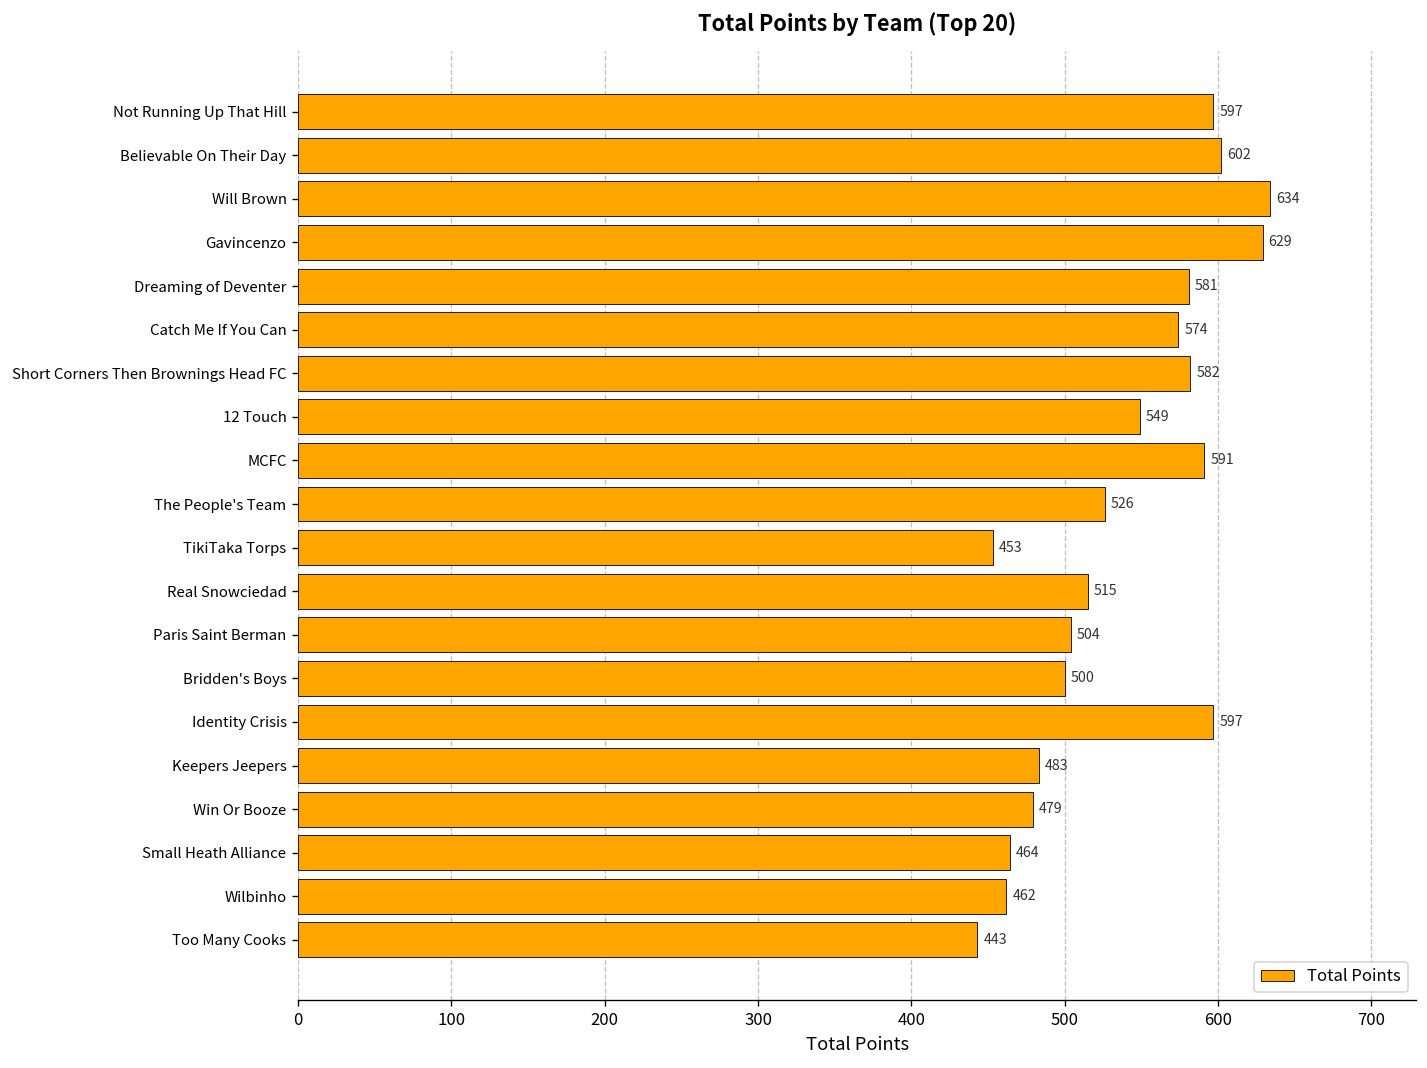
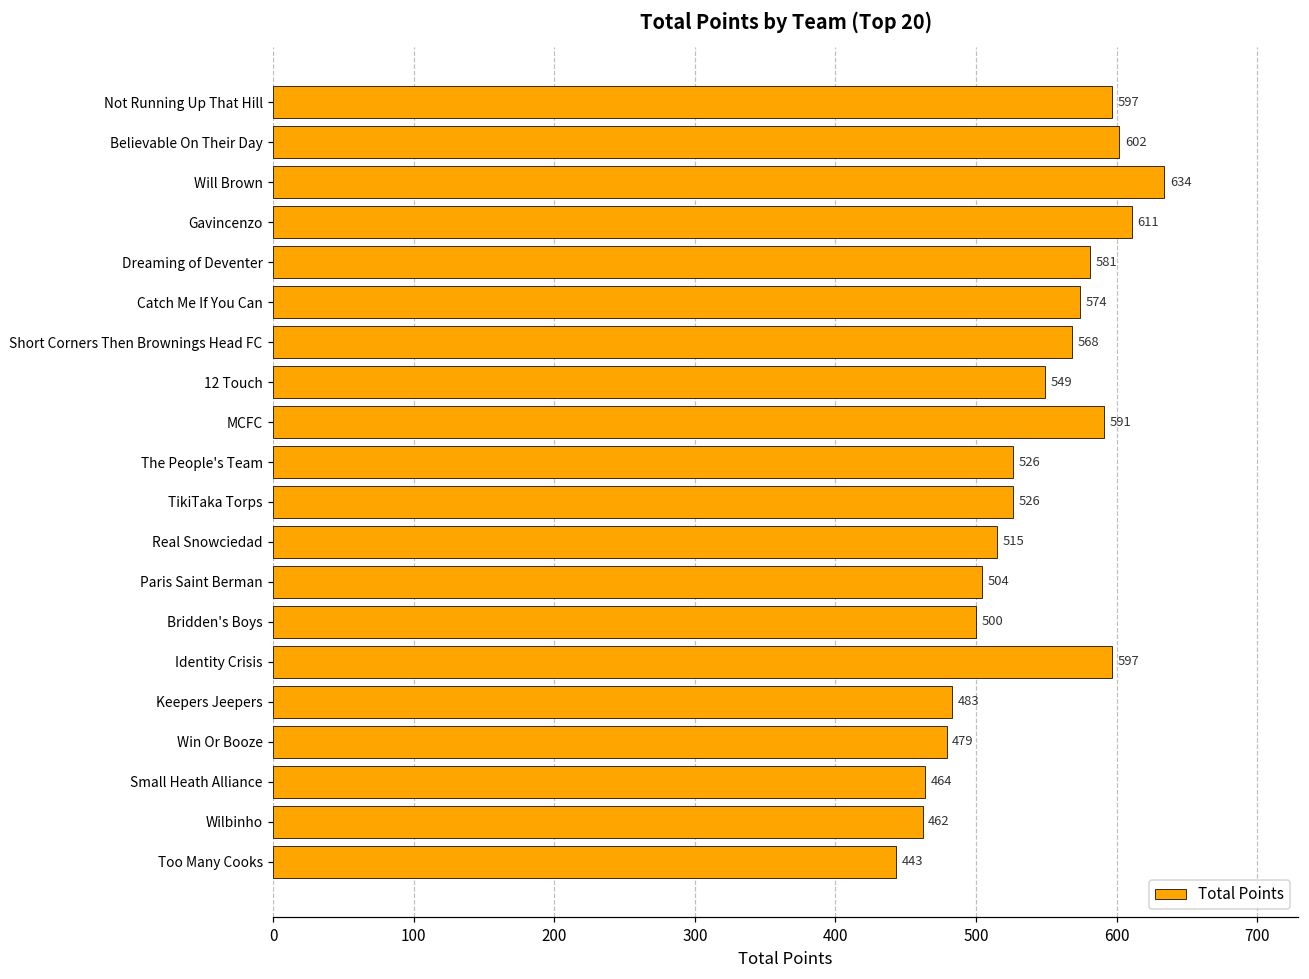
  {
    "Not Running Up That Hill": 597,
    "Believable On Their Day": 602,
    "Will Brown": 634,
-   "Gavincenzo": 629,
+   "Gavincenzo": 611,
    "Dreaming of Deventer": 581,
    "Catch Me If You Can": 574,
-   "Short Corners Then Brownings Head FC": 582,
+   "Short Corners Then Brownings Head FC": 568,
    "12 Touch": 549,
    "MCFC": 591,
    "The People's Team": 526,
-   "TikiTaka Torps": 453,
+   "TikiTaka Torps": 526,
    "Real Snowciedad": 515,
    "Paris Saint Berman": 504,
    "Bridden's Boys": 500,
    "Identity Crisis": 597,
    "Keepers Jeepers": 483,
    "Win Or Booze": 479,
    "Small Heath Alliance": 464,
    "Wilbinho": 462,
    "Too Many Cooks": 443
  }
